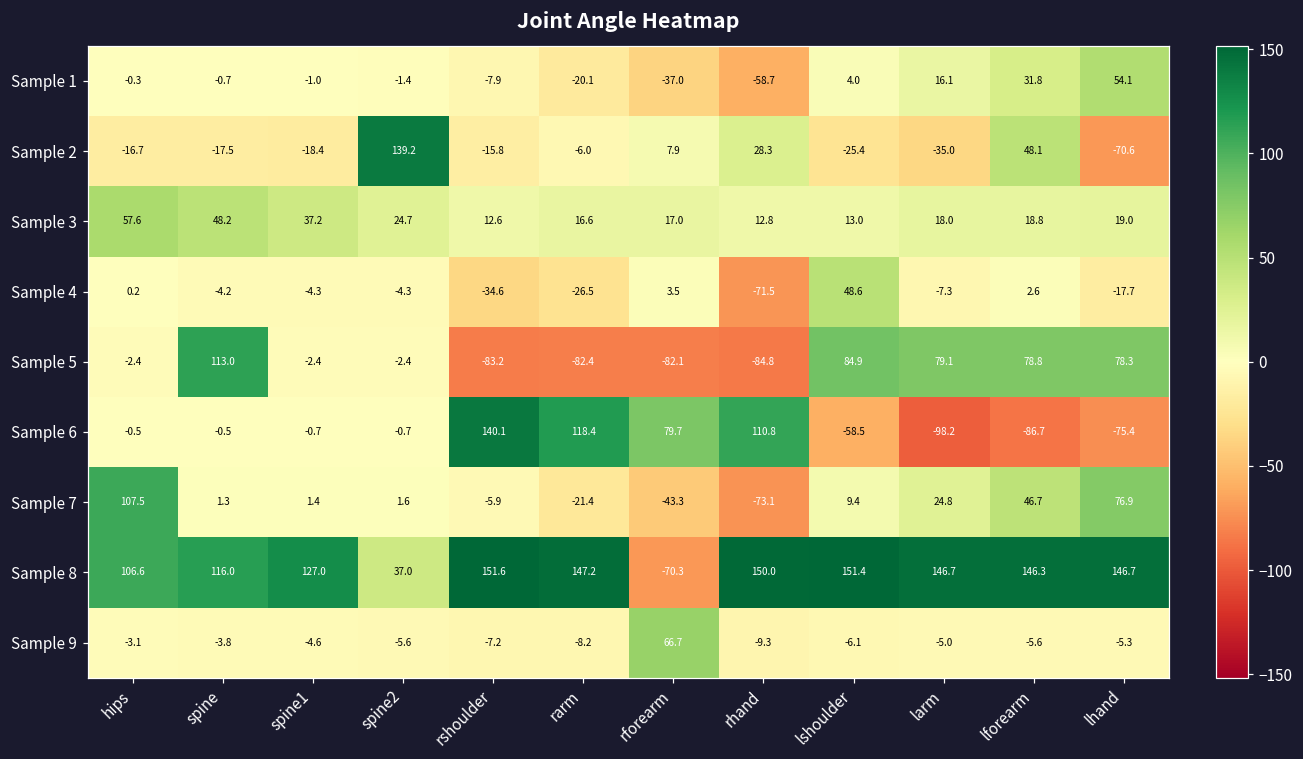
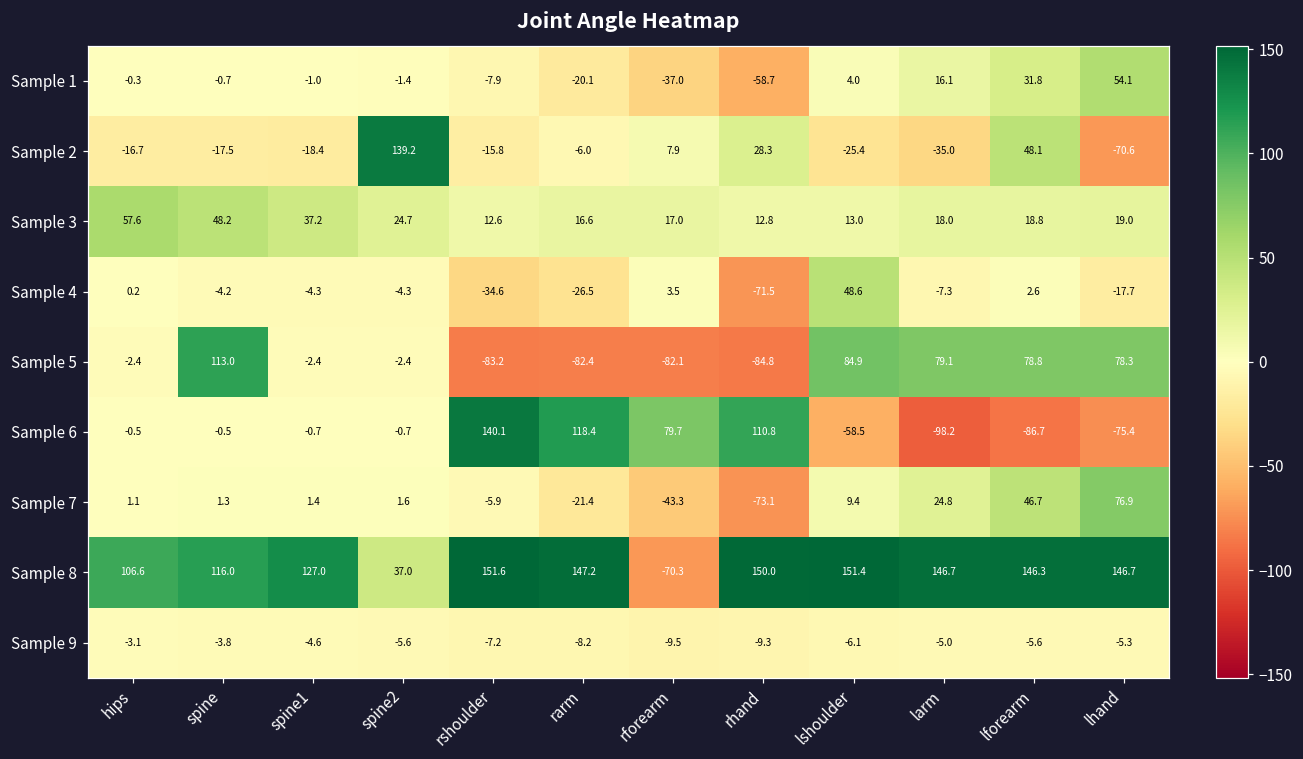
  {
    "Sample 1": {
      "hips": -0.3,
      "spine": -0.7,
      "spine1": -1.0,
      "spine2": -1.4,
      "rshoulder": -7.9,
      "rarm": -20.1,
      "rforearm": -37.0,
      "rhand": -58.7,
      "lshoulder": 4.0,
      "larm": 16.1,
      "lforearm": 31.8,
      "lhand": 54.1
    },
    "Sample 2": {
      "hips": -16.7,
      "spine": -17.5,
      "spine1": -18.4,
      "spine2": 139.2,
      "rshoulder": -15.8,
      "rarm": -6.0,
      "rforearm": 7.9,
      "rhand": 28.3,
      "lshoulder": -25.4,
      "larm": -35.0,
      "lforearm": 48.1,
      "lhand": -70.6
    },
    "Sample 3": {
      "hips": 57.6,
      "spine": 48.2,
      "spine1": 37.2,
      "spine2": 24.7,
      "rshoulder": 12.6,
      "rarm": 16.6,
      "rforearm": 17.0,
      "rhand": 12.8,
      "lshoulder": 13.0,
      "larm": 18.0,
      "lforearm": 18.8,
      "lhand": 19.0
    },
    "Sample 4": {
      "hips": 0.2,
      "spine": -4.2,
      "spine1": -4.3,
      "spine2": -4.3,
      "rshoulder": -34.6,
      "rarm": -26.5,
      "rforearm": 3.5,
      "rhand": -71.5,
      "lshoulder": 48.6,
      "larm": -7.3,
      "lforearm": 2.6,
      "lhand": -17.7
    },
    "Sample 5": {
      "hips": -2.4,
      "spine": 113.0,
      "spine1": -2.4,
      "spine2": -2.4,
      "rshoulder": -83.2,
      "rarm": -82.4,
      "rforearm": -82.1,
      "rhand": -84.8,
      "lshoulder": 84.9,
      "larm": 79.1,
      "lforearm": 78.8,
      "lhand": 78.3
    },
    "Sample 6": {
      "hips": -0.5,
      "spine": -0.5,
      "spine1": -0.7,
      "spine2": -0.7,
      "rshoulder": 140.1,
      "rarm": 118.4,
      "rforearm": 79.7,
      "rhand": 110.8,
      "lshoulder": -58.5,
      "larm": -98.2,
      "lforearm": -86.7,
      "lhand": -75.4
    },
    "Sample 7": {
-     "hips": 107.5,
+     "hips": 1.1,
      "spine": 1.3,
      "spine1": 1.4,
      "spine2": 1.6,
      "rshoulder": -5.9,
      "rarm": -21.4,
      "rforearm": -43.3,
      "rhand": -73.1,
      "lshoulder": 9.4,
      "larm": 24.8,
      "lforearm": 46.7,
      "lhand": 76.9
    },
    "Sample 8": {
      "hips": 106.6,
      "spine": 116.0,
      "spine1": 127.0,
      "spine2": 37.0,
      "rshoulder": 151.6,
      "rarm": 147.2,
      "rforearm": -70.3,
      "rhand": 150.0,
      "lshoulder": 151.4,
      "larm": 146.7,
      "lforearm": 146.3,
      "lhand": 146.7
    },
    "Sample 9": {
      "hips": -3.1,
      "spine": -3.8,
      "spine1": -4.6,
      "spine2": -5.6,
      "rshoulder": -7.2,
      "rarm": -8.2,
-     "rforearm": 66.7,
+     "rforearm": -9.5,
      "rhand": -9.3,
      "lshoulder": -6.1,
      "larm": -5.0,
      "lforearm": -5.6,
      "lhand": -5.3
    }
  }
